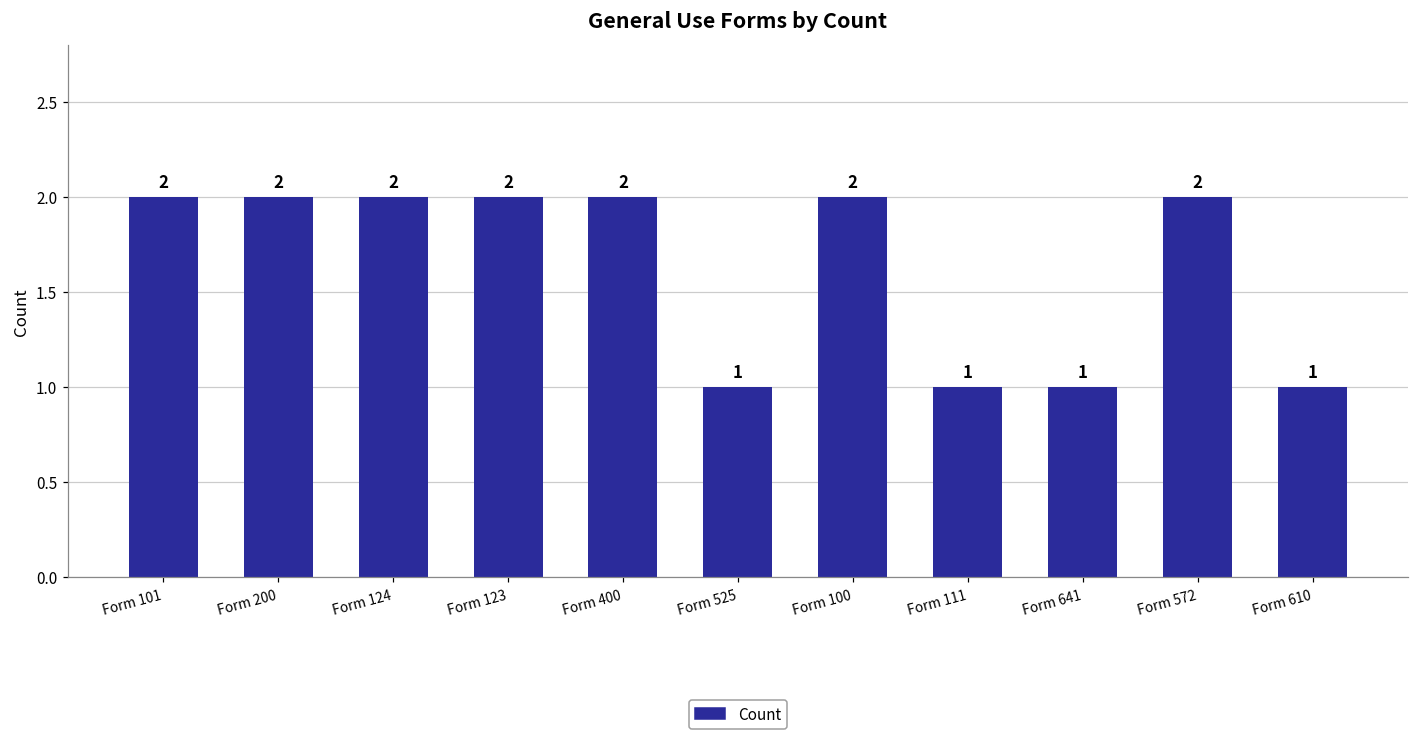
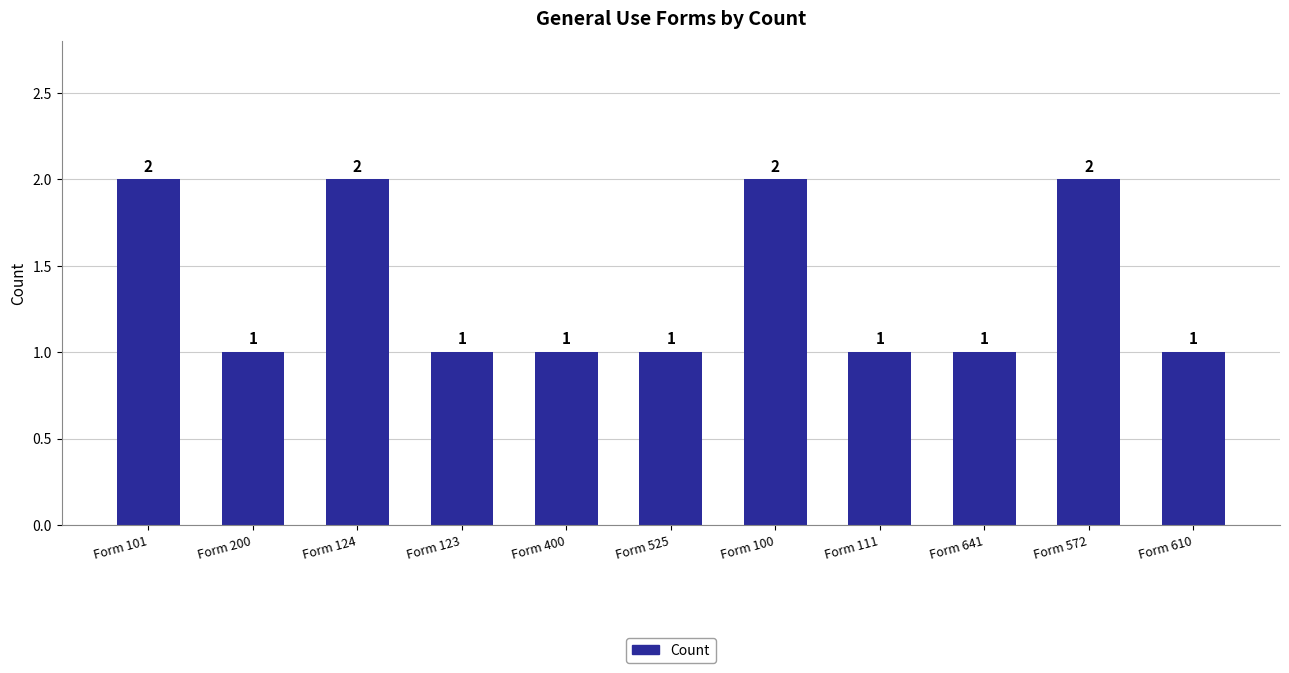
  {
    "Form 101": 2,
-   "Form 200": 2,
+   "Form 200": 1,
    "Form 124": 2,
-   "Form 123": 2,
-   "Form 400": 2,
+   "Form 123": 1,
+   "Form 400": 1,
    "Form 525": 1,
    "Form 100": 2,
    "Form 111": 1,
    "Form 641": 1,
    "Form 572": 2,
    "Form 610": 1
  }
